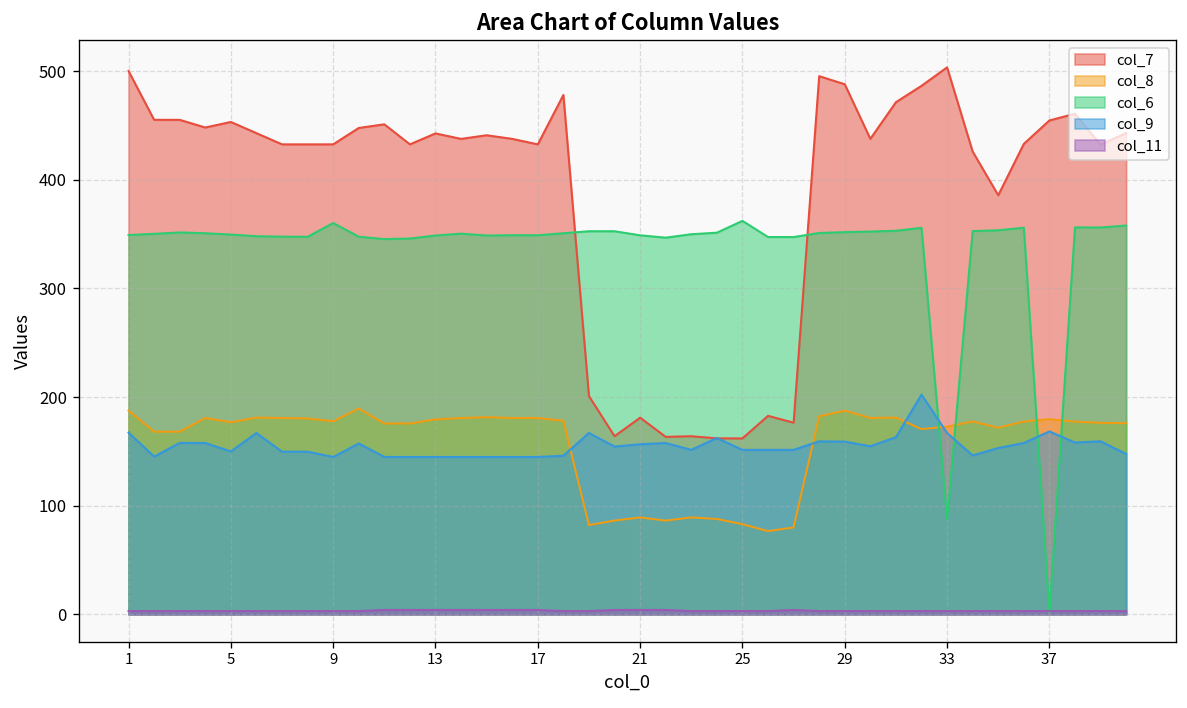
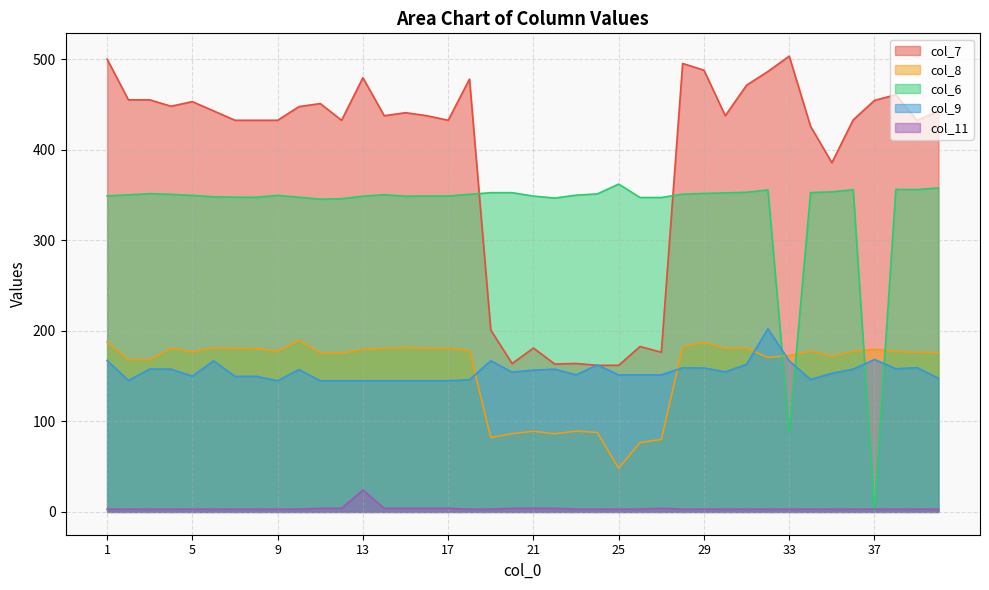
  {
    "col_7": {
      "1": 500,
      "5": 450,
      "9": 430,
-     "13": 440,
+     "13": 480,
      "17": 430,
      "21": 180,
      "25": 160,
      "29": 490,
      "33": 500,
      "37": 450
    },
    "col_8": {
      "1": 190,
      "5": 180,
      "9": 180,
      "13": 180,
      "17": 180,
      "21": 90,
-     "25": 80,
+     "25": 50,
      "29": 190,
      "33": 170,
      "37": 180
    },
    "col_6": {
      "1": 350,
      "5": 350,
-     "9": 360,
+     "9": 350,
      "13": 350,
      "17": 350,
      "21": 350,
      "25": 360,
      "29": 350,
      "33": 90
    },
    "col_9": {
      "1": 170,
      "5": 150,
      "9": 140,
      "13": 140,
      "17": 140,
      "21": 160,
      "25": 150,
      "29": 160,
      "33": 170,
      "37": 170
    },
    "col_11": {
      "1": 0,
      "5": 0,
      "9": 0,
-     "13": 0,
+     "13": 20,
      "17": 0,
      "21": 0,
      "25": 0,
      "29": 0,
      "33": 0
    }
  }
